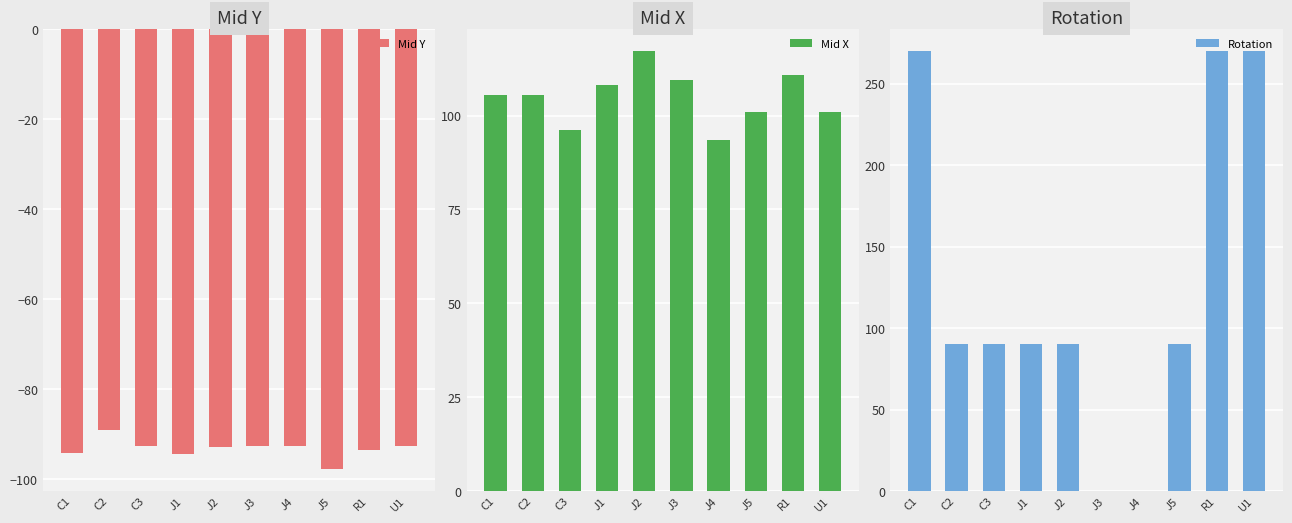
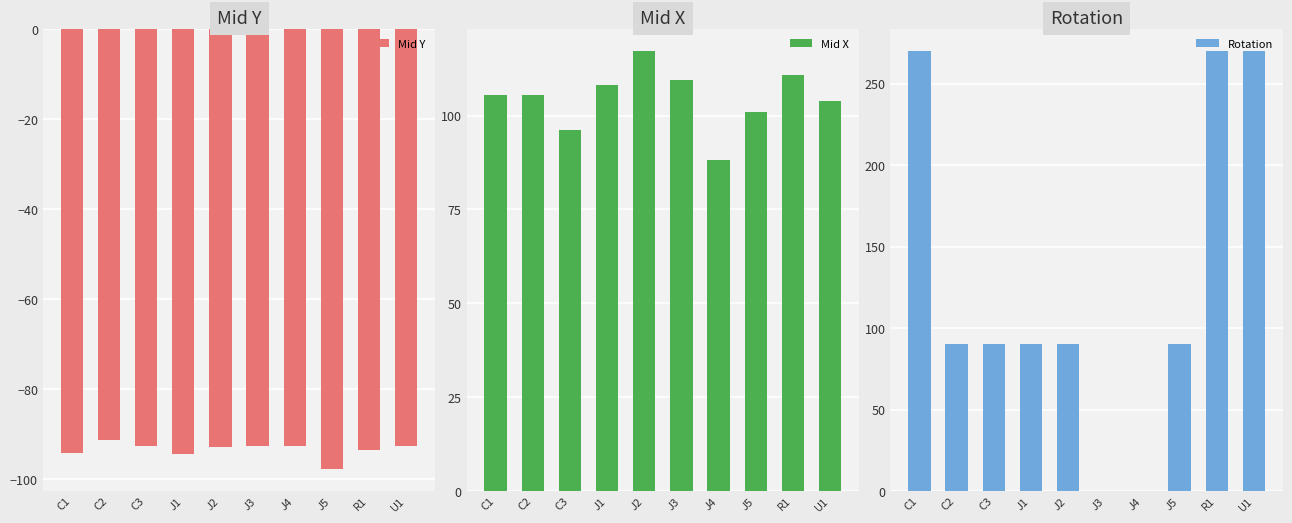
  {
    "Mid Y": {
      "C1": -94,
-     "C2": -89,
+     "C2": -91,
      "C3": -93,
      "J1": -94,
      "J2": -93,
      "J3": -93,
      "J4": -93,
      "J5": -98,
      "R1": -93,
      "U1": -93
    },
    "Mid X": {
      "C1": 105,
      "C2": 105,
      "C3": 96,
      "J1": 108,
      "J2": 117,
      "J3": 109,
-     "J4": 93,
+     "J4": 88,
      "J5": 101,
      "R1": 111,
-     "U1": 101
+     "U1": 104
    },
    "Rotation": {
      "C1": 270,
      "C2": 90,
      "C3": 90,
      "J1": 90,
      "J2": 90,
      "J3": 0,
      "J4": 0,
      "J5": 90,
      "R1": 270,
      "U1": 270
    }
  }
